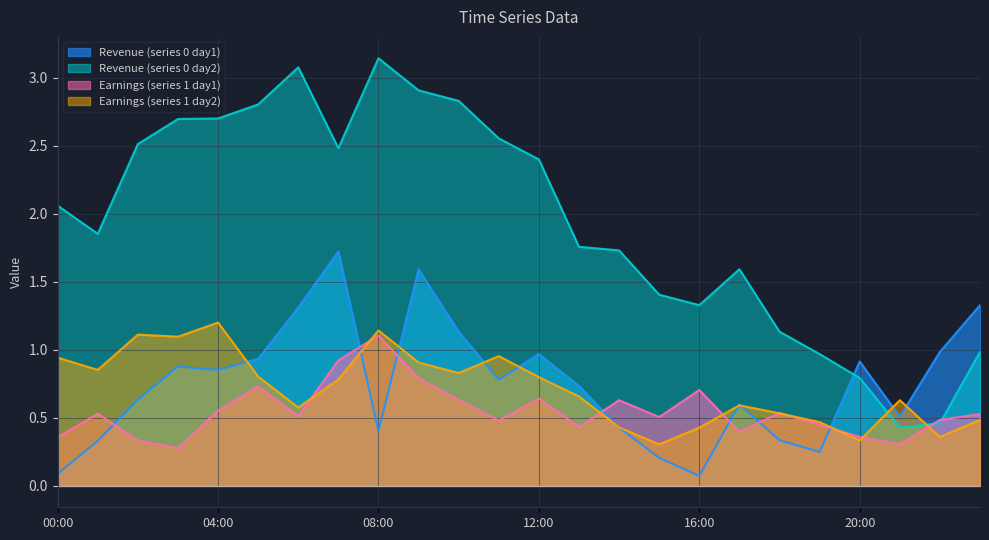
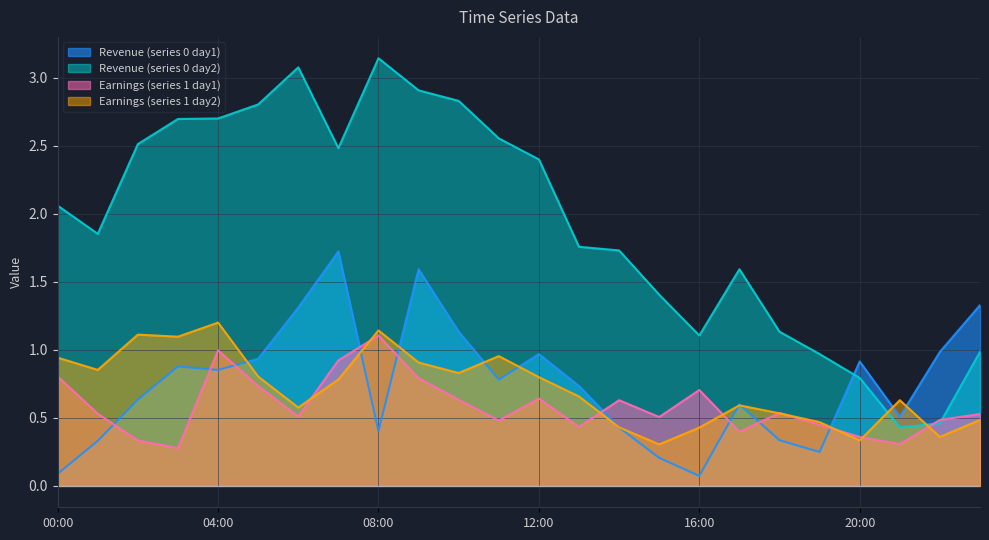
  {
    "Revenue (series 0 day1)": {
      "00:00": 0.09,
      "04:00": 0.85,
      "08:00": 0.40,
      "12:00": 0.97,
      "16:00": 0.07,
      "20:00": 0.91
    },
    "Revenue (series 0 day2)": {
      "00:00": 2.06,
      "04:00": 2.70,
      "08:00": 3.14,
      "12:00": 2.40,
-     "16:00": 1.33,
+     "16:00": 1.11,
      "20:00": 0.79
    },
    "Earnings (series 1 day1)": {
-     "00:00": 0.36,
-     "04:00": 0.55,
+     "00:00": 0.80,
+     "04:00": 1.00,
      "08:00": 1.11,
      "12:00": 0.64,
      "16:00": 0.70,
      "20:00": 0.36
    },
    "Earnings (series 1 day2)": {
      "00:00": 0.94,
      "04:00": 1.20,
      "08:00": 1.14,
      "12:00": 0.80,
      "16:00": 0.43,
      "20:00": 0.33
    }
  }
